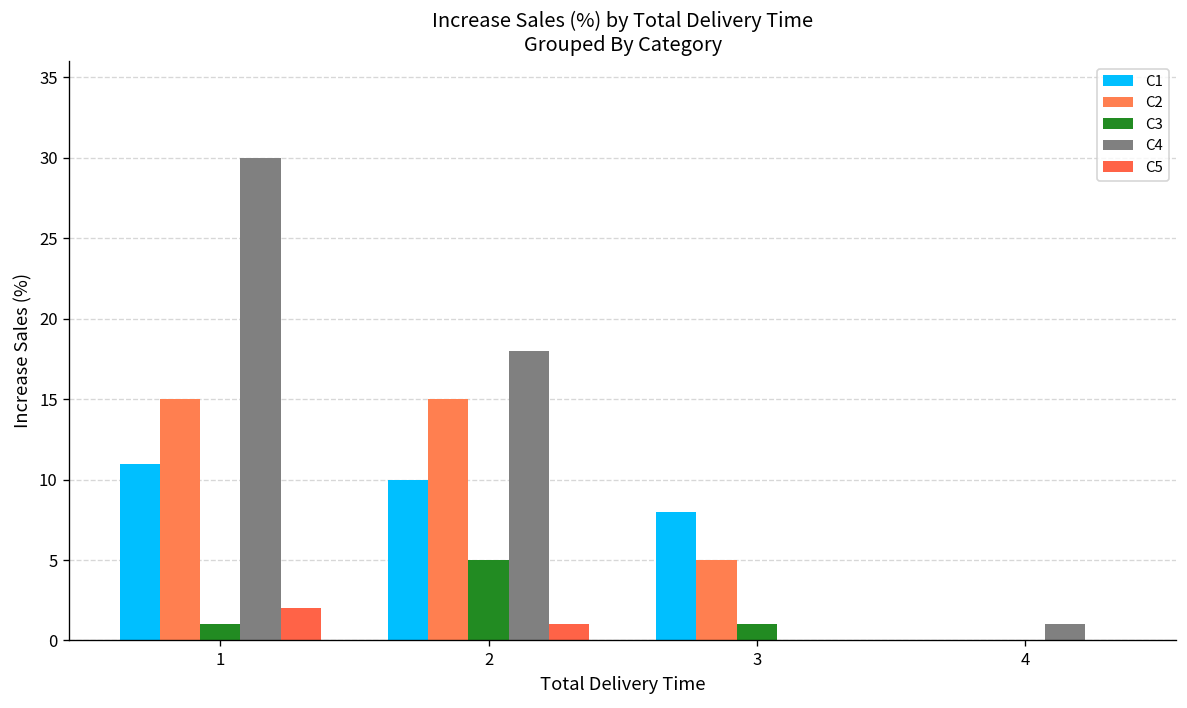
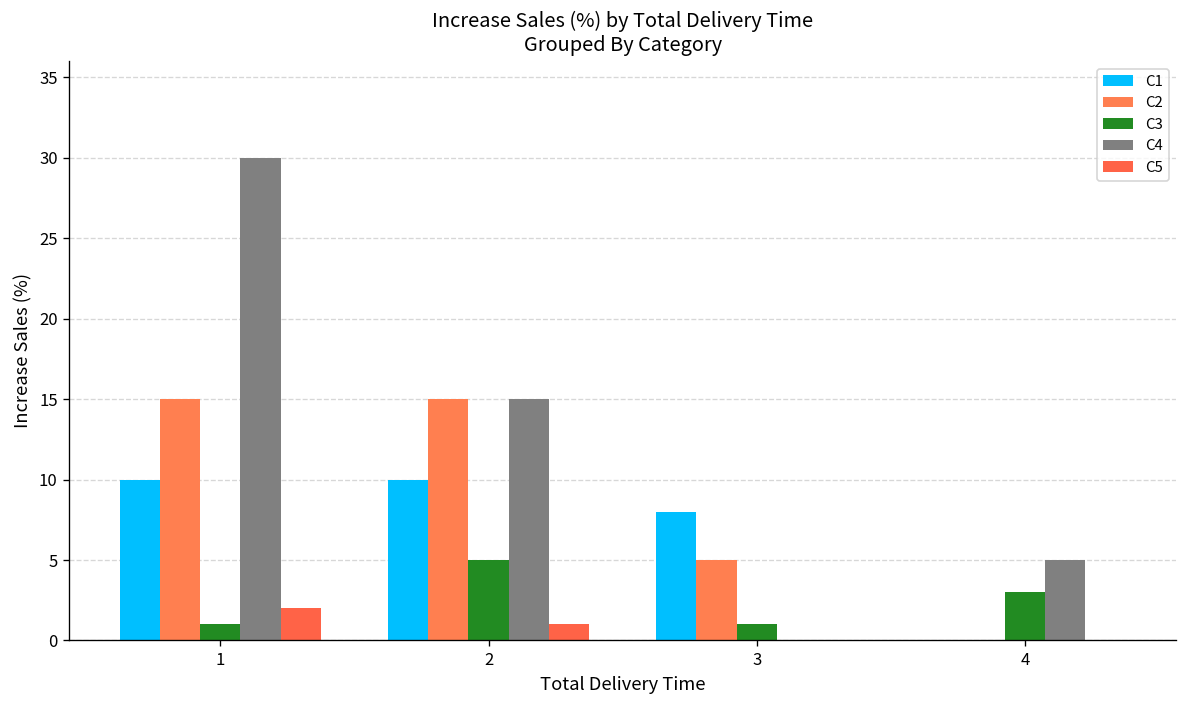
  {
    "C1": {
-     "1": 11,
+     "1": 10,
      "2": 10,
      "3": 8,
      "4": 0
    },
    "C3": {
      "1": 1,
      "2": 5,
      "3": 1,
-     "4": 0
+     "4": 3
    },
    "C4": {
      "1": 30,
-     "2": 18,
+     "2": 15,
      "3": 0,
-     "4": 1
+     "4": 5
    }
  }
